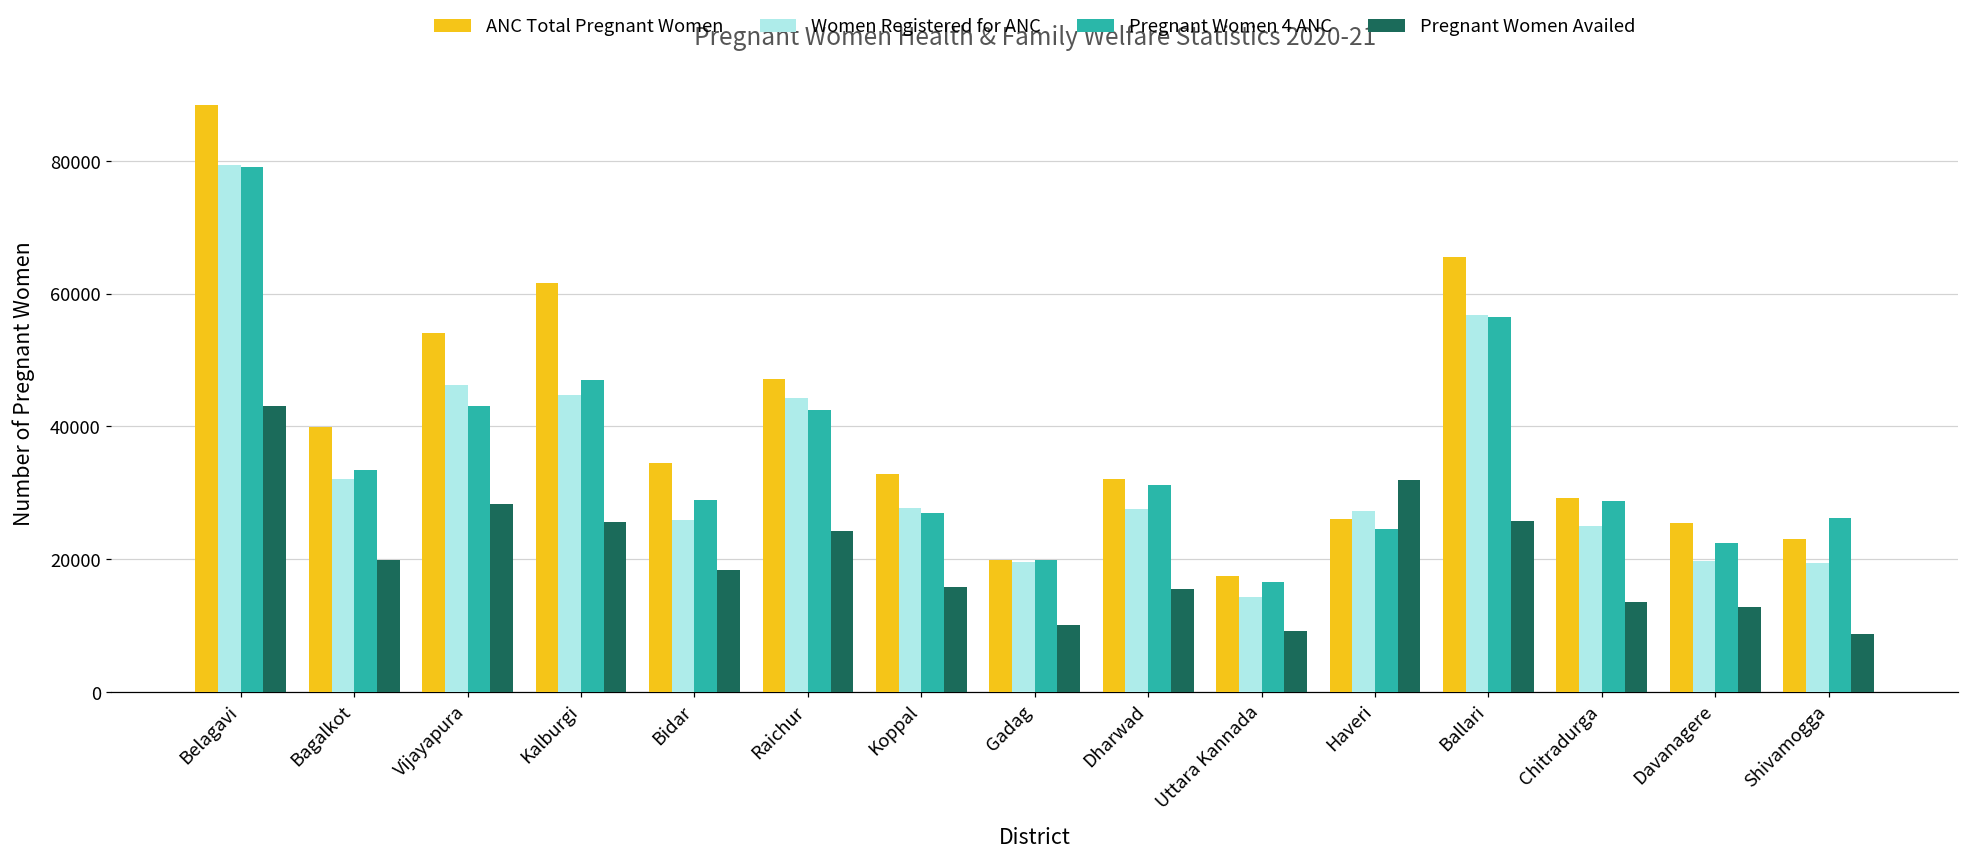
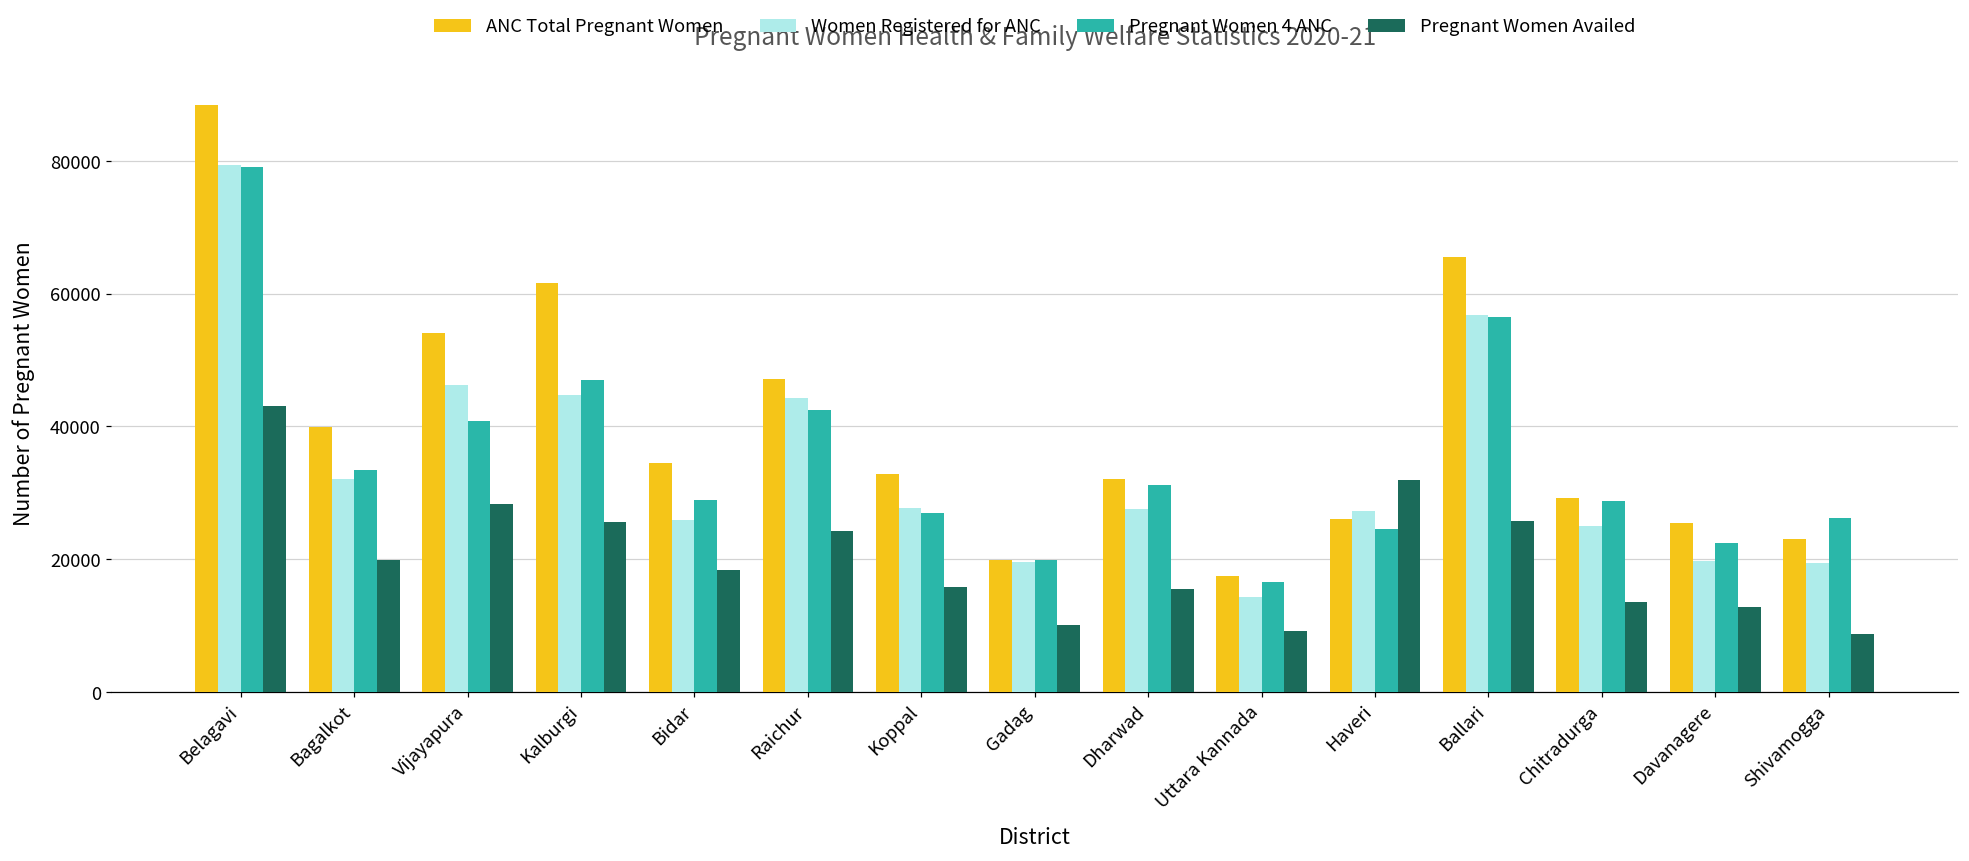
  {
    "ANC Total Pregnant Women": {
      "Belagavi": 89000,
      "Bagalkot": 40000,
      "Vijayapura": 54000,
      "Kalburgi": 62000,
      "Bidar": 34000,
      "Raichur": 47000,
      "Koppal": 33000,
      "Gadag": 20000,
      "Dharwad": 32000,
      "Uttara Kannada": 17000,
      "Haveri": 26000,
      "Ballari": 66000,
      "Chitradurga": 29000,
      "Davanagere": 25000,
      "Shivamogga": 23000
    },
    "Women Registered for ANC": {
      "Belagavi": 79000,
      "Bagalkot": 32000,
      "Vijayapura": 46000,
      "Kalburgi": 45000,
      "Bidar": 26000,
      "Raichur": 44000,
      "Koppal": 28000,
      "Gadag": 20000,
      "Dharwad": 28000,
      "Uttara Kannada": 14000,
      "Haveri": 27000,
      "Ballari": 57000,
      "Chitradurga": 25000,
      "Davanagere": 20000,
      "Shivamogga": 19000
    },
    "Pregnant Women 4 ANC": {
      "Belagavi": 79000,
      "Bagalkot": 33000,
-     "Vijayapura": 43000,
+     "Vijayapura": 41000,
      "Kalburgi": 47000,
      "Bidar": 29000,
      "Raichur": 42000,
      "Koppal": 27000,
      "Gadag": 20000,
      "Dharwad": 31000,
      "Uttara Kannada": 17000,
      "Haveri": 25000,
      "Ballari": 56000,
      "Chitradurga": 29000,
      "Davanagere": 22000,
      "Shivamogga": 26000
    },
    "Pregnant Women Availed": {
      "Belagavi": 43000,
      "Bagalkot": 20000,
      "Vijayapura": 28000,
      "Kalburgi": 26000,
      "Bidar": 18000,
      "Raichur": 24000,
      "Koppal": 16000,
      "Gadag": 10000,
      "Dharwad": 16000,
      "Uttara Kannada": 9000,
      "Haveri": 32000,
      "Ballari": 26000,
      "Chitradurga": 14000,
      "Davanagere": 13000,
      "Shivamogga": 9000
    }
  }
